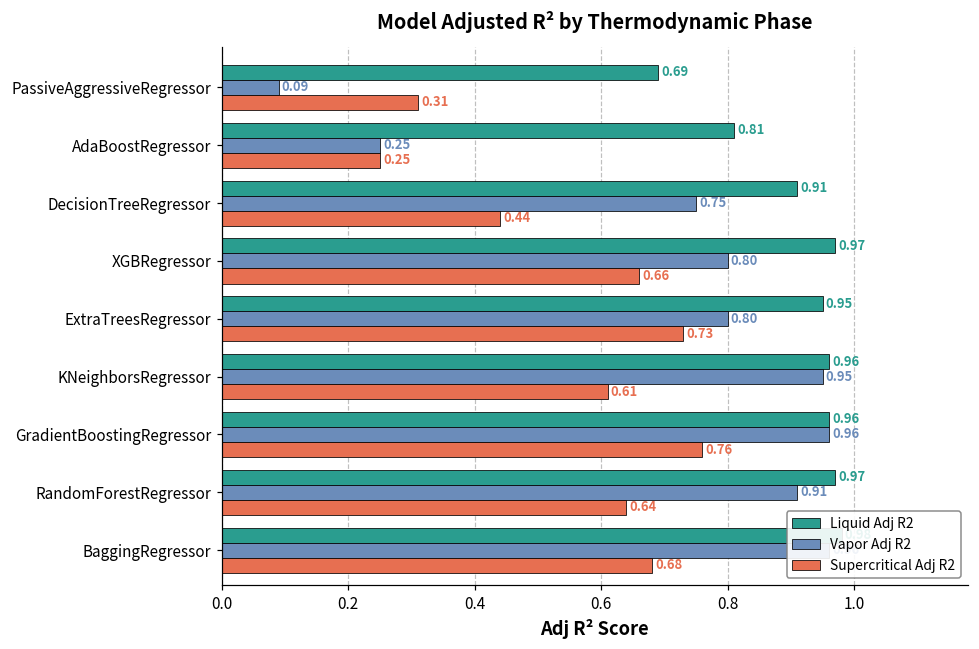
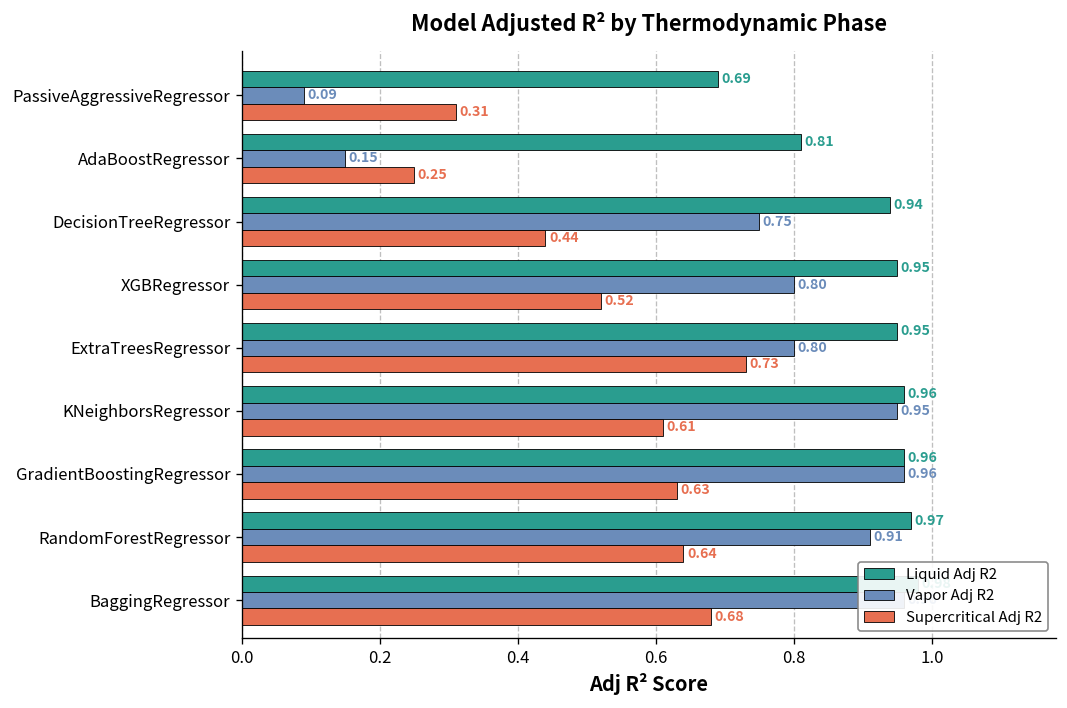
  {
    "Liquid Adj R2": {
      "PassiveAggressiveRegressor": 0.69,
      "AdaBoostRegressor": 0.81,
-     "DecisionTreeRegressor": 0.91,
-     "XGBRegressor": 0.97,
+     "DecisionTreeRegressor": 0.94,
+     "XGBRegressor": 0.95,
      "ExtraTreesRegressor": 0.95,
      "KNeighborsRegressor": 0.96,
      "GradientBoostingRegressor": 0.96,
      "RandomForestRegressor": 0.97
    },
    "Vapor Adj R2": {
      "PassiveAggressiveRegressor": 0.09,
-     "AdaBoostRegressor": 0.25,
+     "AdaBoostRegressor": 0.15,
      "DecisionTreeRegressor": 0.75,
      "XGBRegressor": 0.80,
      "ExtraTreesRegressor": 0.80,
      "KNeighborsRegressor": 0.95,
      "GradientBoostingRegressor": 0.96,
      "RandomForestRegressor": 0.91
    },
    "Supercritical Adj R2": {
      "PassiveAggressiveRegressor": 0.31,
      "AdaBoostRegressor": 0.25,
      "DecisionTreeRegressor": 0.44,
-     "XGBRegressor": 0.66,
+     "XGBRegressor": 0.52,
      "ExtraTreesRegressor": 0.73,
      "KNeighborsRegressor": 0.61,
-     "GradientBoostingRegressor": 0.76,
+     "GradientBoostingRegressor": 0.63,
      "RandomForestRegressor": 0.64,
      "BaggingRegressor": 0.68
    }
  }
